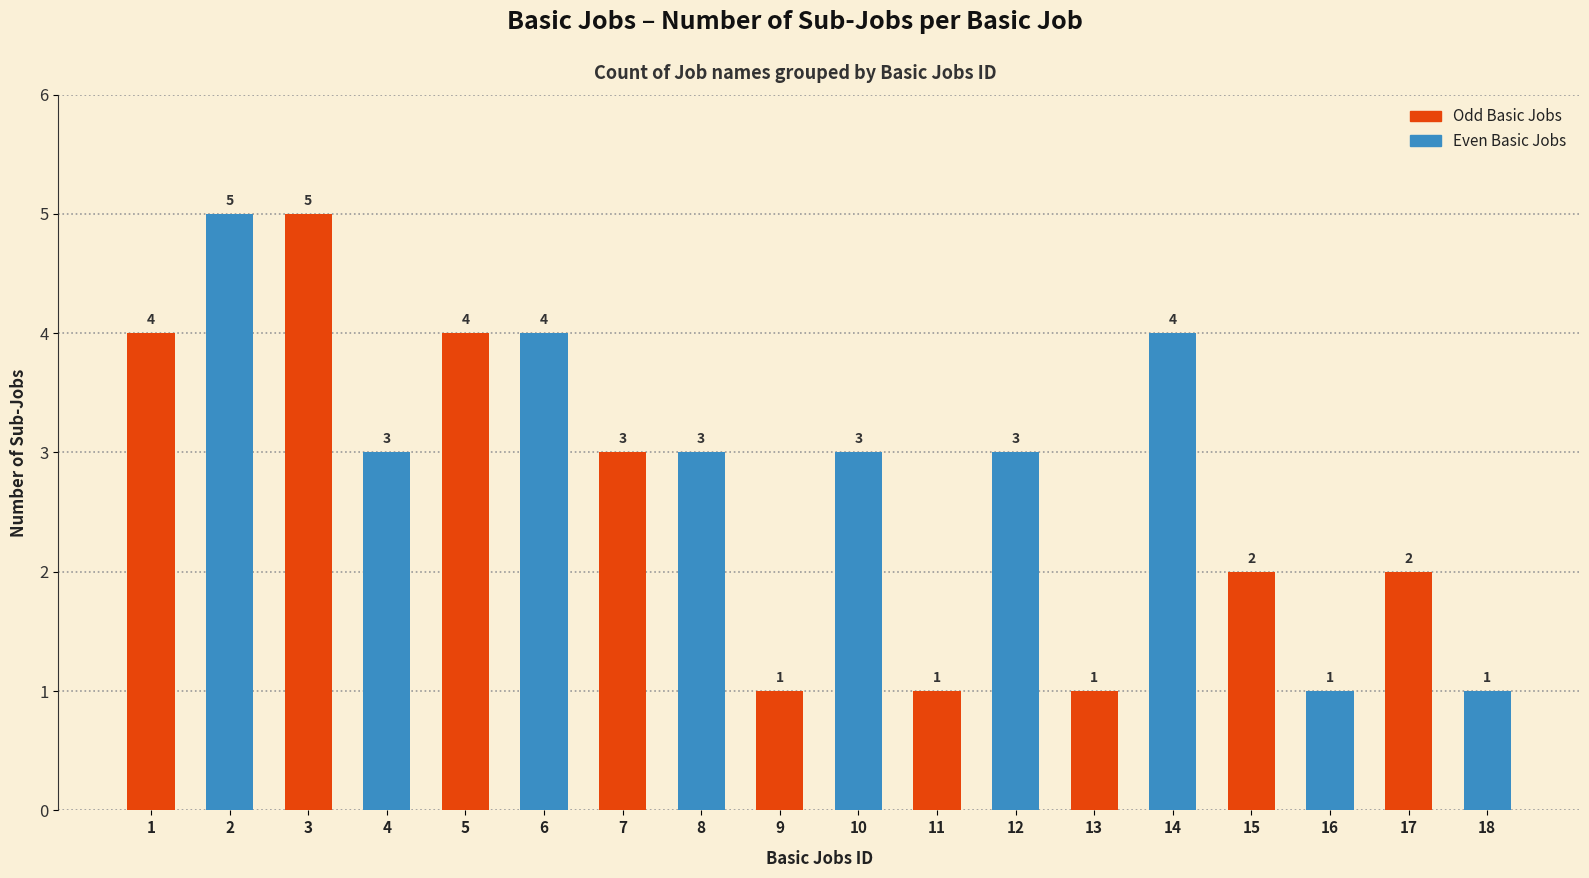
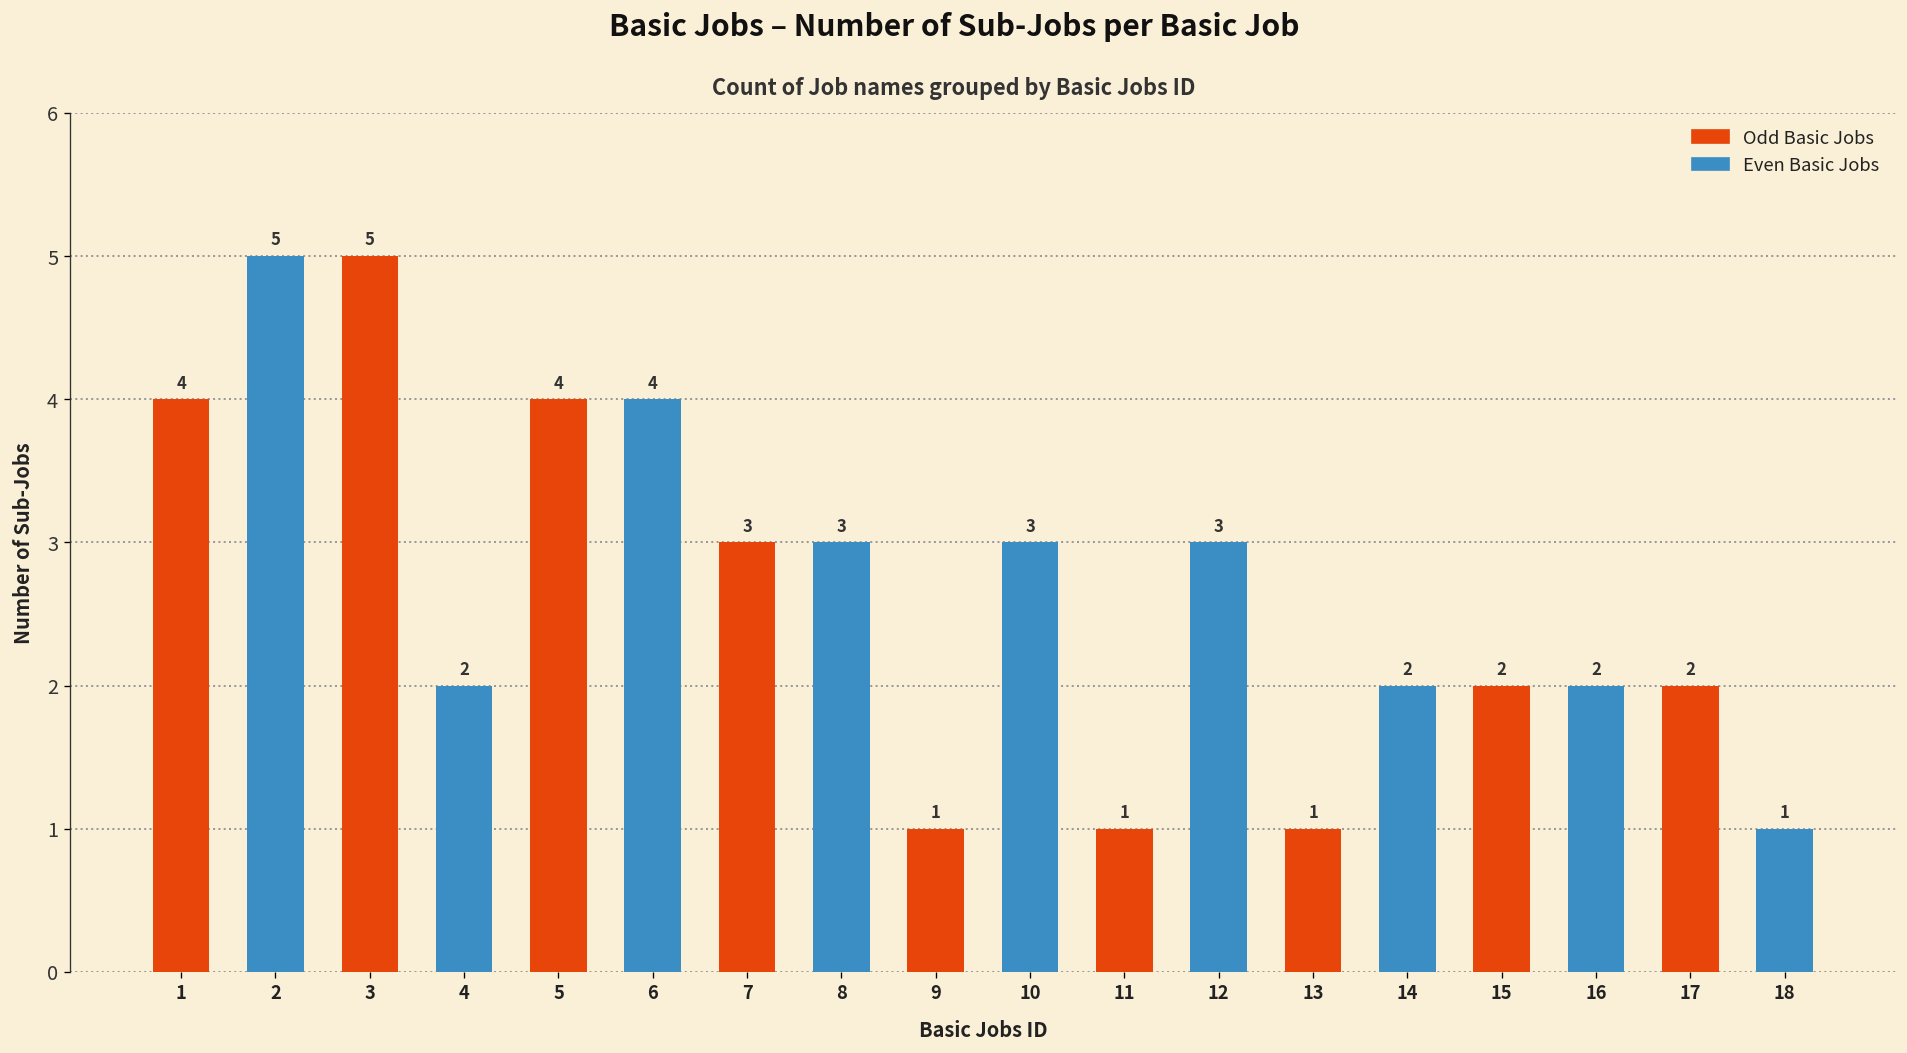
  {
    "1": 4,
    "2": 5,
    "3": 5,
-   "4": 3,
+   "4": 2,
    "5": 4,
    "6": 4,
    "7": 3,
    "8": 3,
    "9": 1,
    "10": 3,
    "11": 1,
    "12": 3,
    "13": 1,
-   "14": 4,
+   "14": 2,
    "15": 2,
-   "16": 1,
+   "16": 2,
    "17": 2,
    "18": 1
  }
